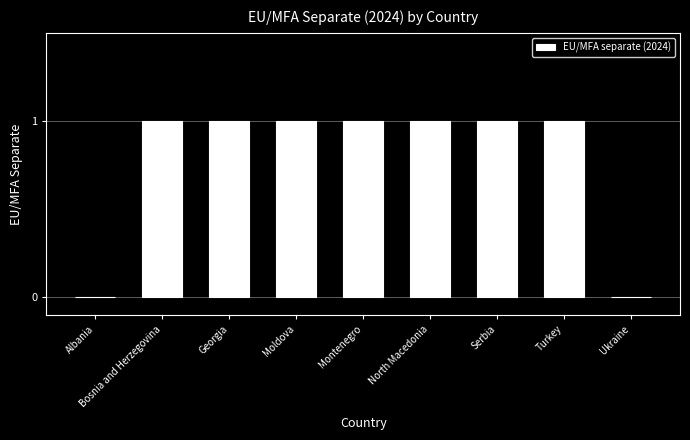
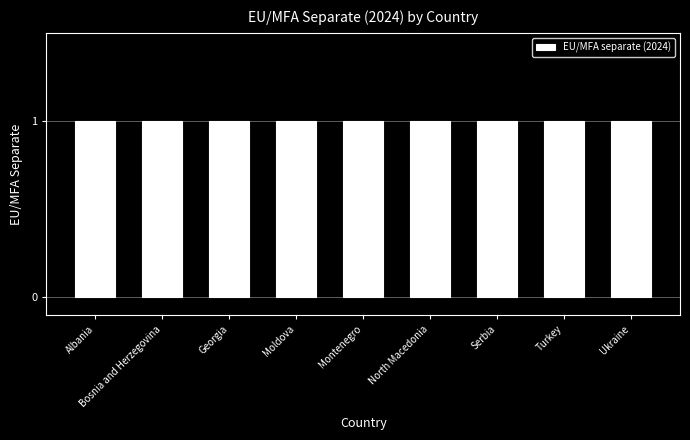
  {
-   "Albania": 0,
+   "Albania": 1,
    "Bosnia and Herzegovina": 1,
    "Georgia": 1,
    "Moldova": 1,
    "Montenegro": 1,
    "North Macedonia": 1,
    "Serbia": 1,
    "Turkey": 1,
-   "Ukraine": 0
+   "Ukraine": 1
  }
